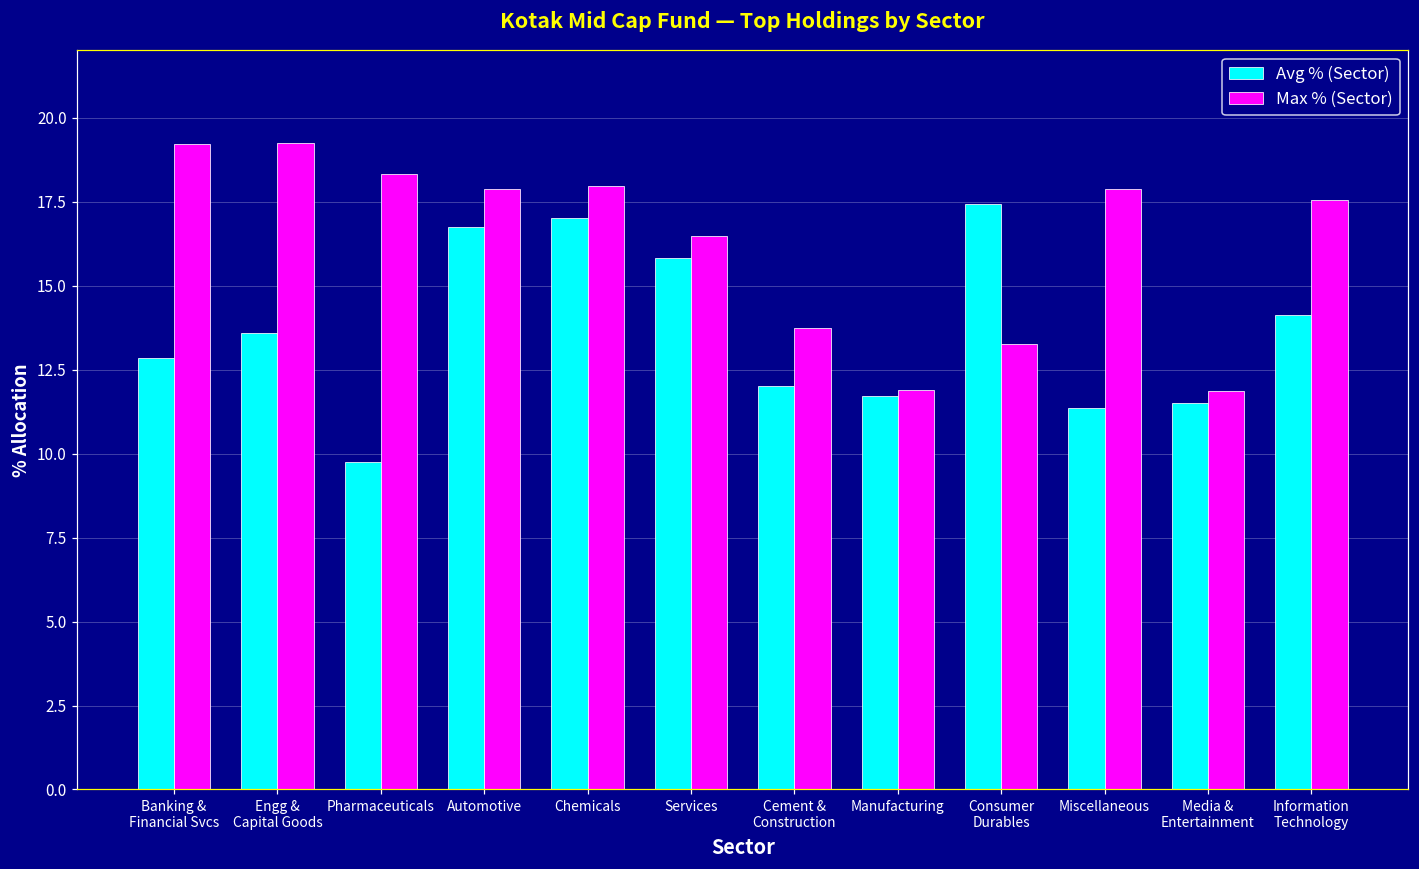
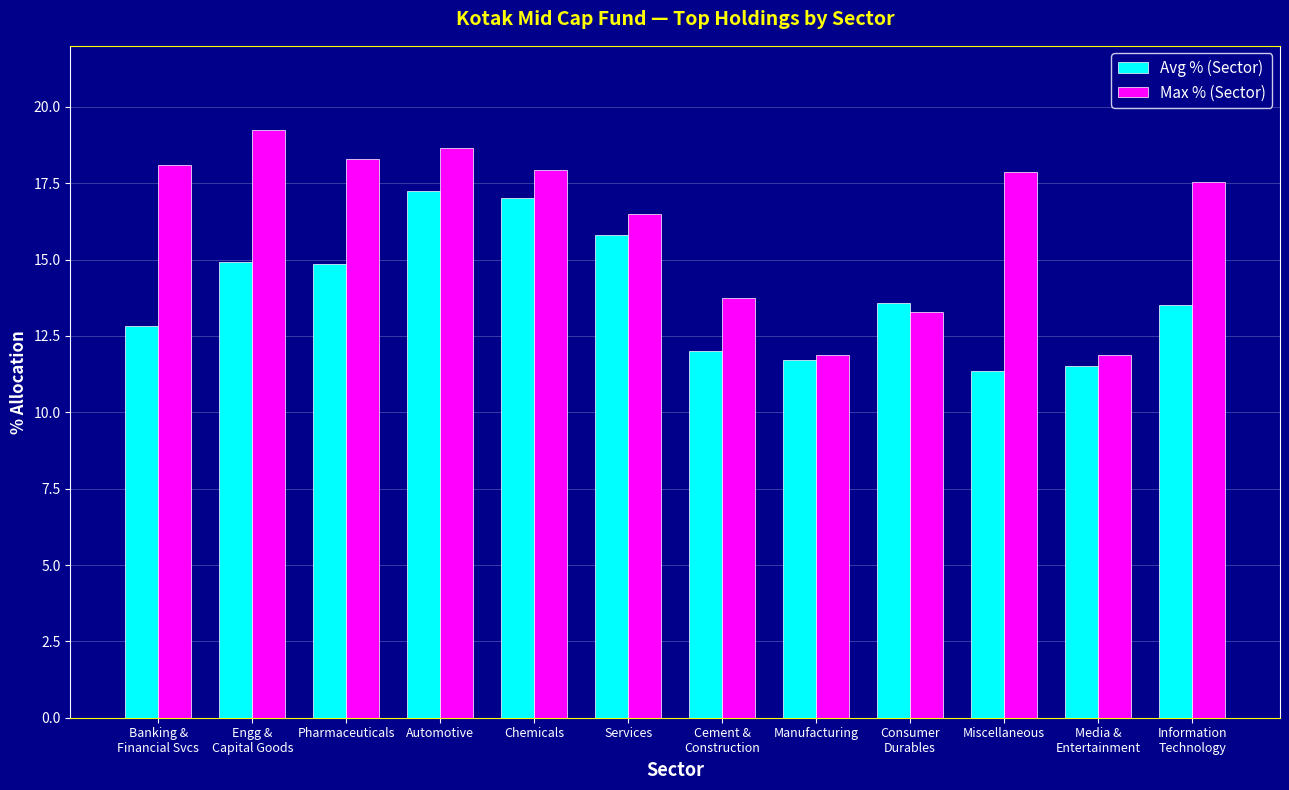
  {
    "Avg % (Sector)": {
      "Banking & Financial Svcs": 12.8,
-     "Engg & Capital Goods": 13.6,
-     "Pharmaceuticals": 9.7,
-     "Automotive": 16.7,
+     "Engg & Capital Goods": 14.9,
+     "Pharmaceuticals": 14.9,
+     "Automotive": 17.3,
      "Chemicals": 17.0,
      "Services": 15.8,
      "Cement & Construction": 12.0,
      "Manufacturing": 11.7,
-     "Consumer Durables": 17.4,
+     "Consumer Durables": 13.6,
      "Miscellaneous": 11.4,
      "Media & Entertainment": 11.5,
-     "Information Technology": 14.1
+     "Information Technology": 13.5
    },
    "Max % (Sector)": {
-     "Banking & Financial Svcs": 19.2,
+     "Banking & Financial Svcs": 18.1,
      "Engg & Capital Goods": 19.2,
      "Pharmaceuticals": 18.3,
-     "Automotive": 17.9,
+     "Automotive": 18.7,
      "Chemicals": 18.0,
      "Services": 16.5,
      "Cement & Construction": 13.7,
      "Manufacturing": 11.9,
      "Consumer Durables": 13.3,
      "Miscellaneous": 17.9,
      "Media & Entertainment": 11.9,
      "Information Technology": 17.6
    }
  }
